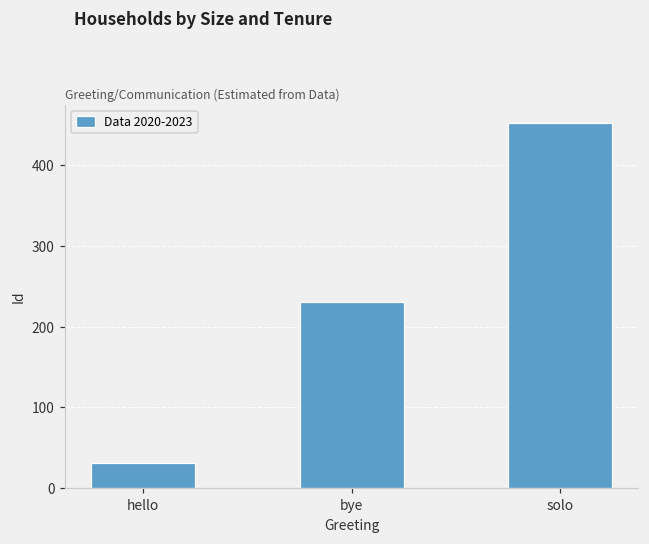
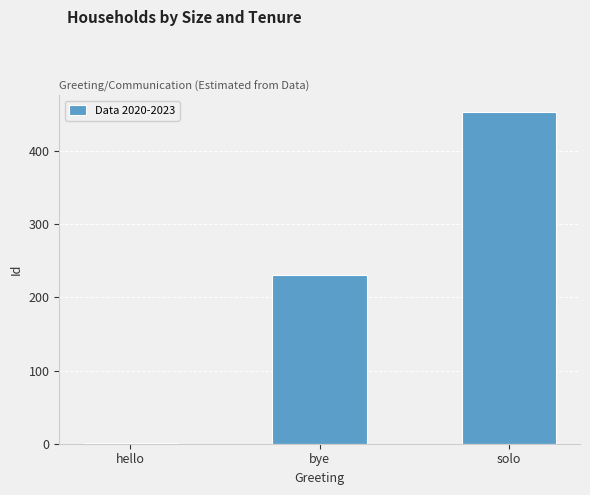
  {
-   "hello": 30,
+   "hello": 0,
    "bye": 230,
    "solo": 450
  }
